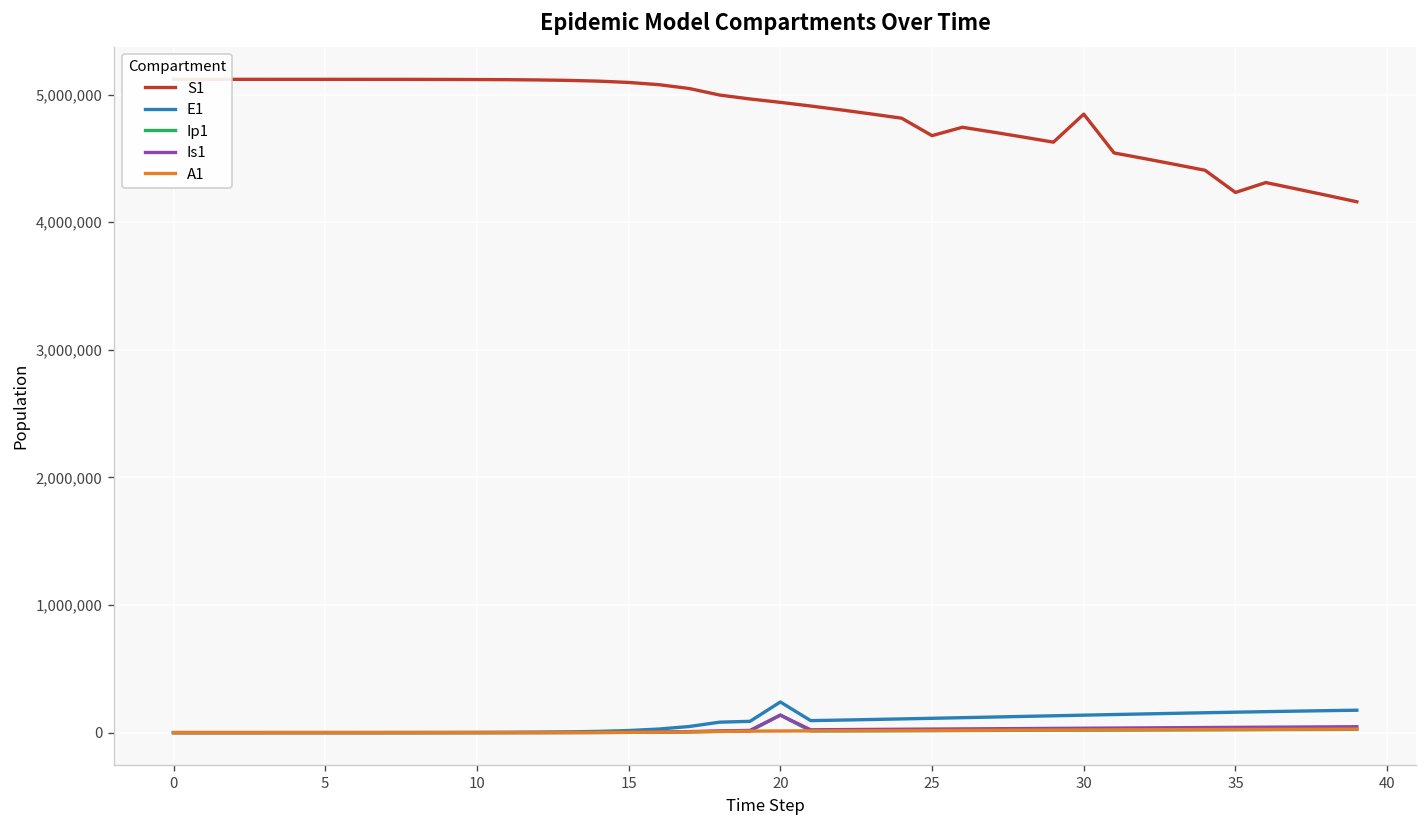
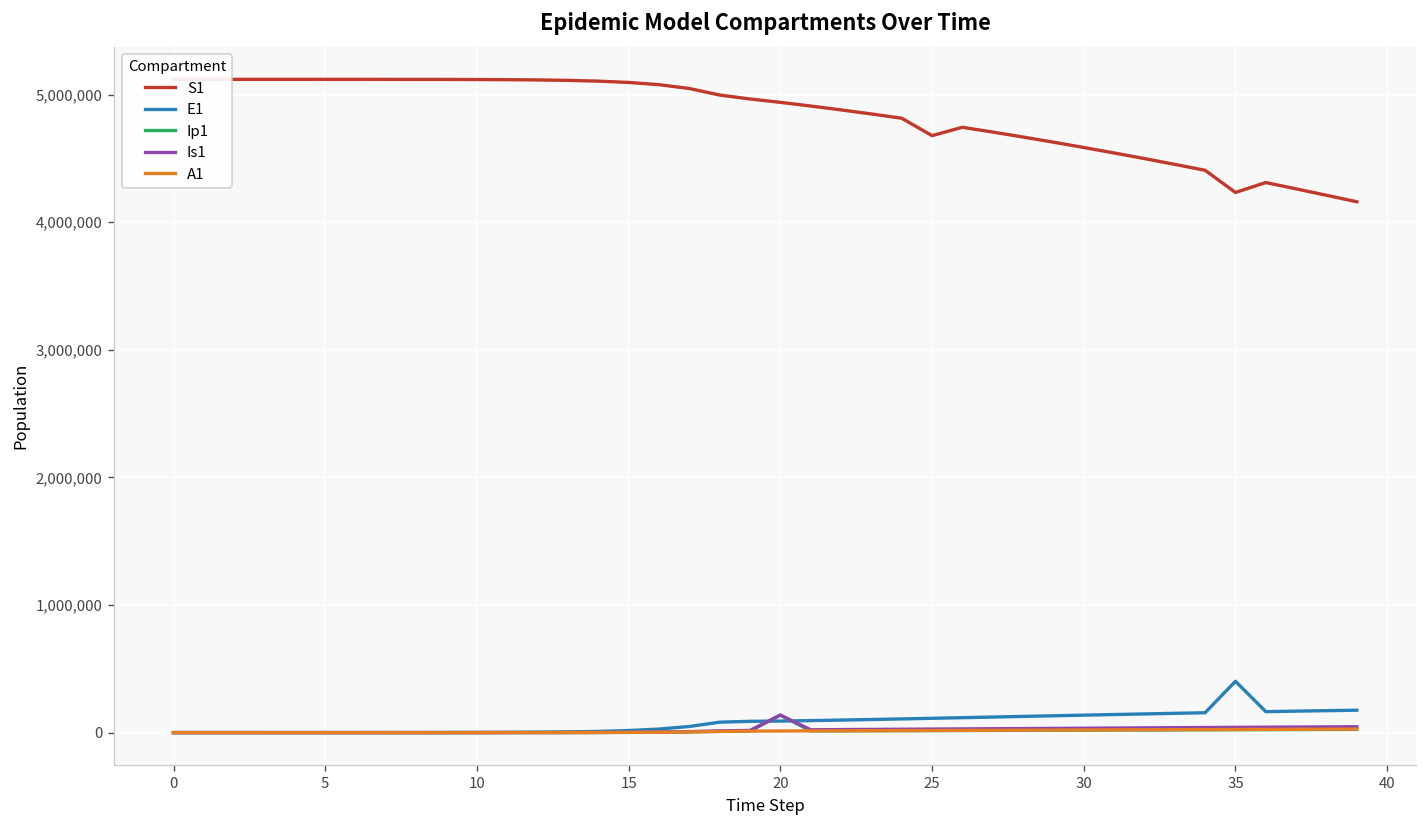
  {
    "S1": {
      "5": "5,120,000",
      "10": "5,120,000",
      "15": "5,100,000",
      "20": "4,940,000",
      "25": "4,680,000",
-     "30": "4,850,000",
+     "30": "4,590,000",
      "35": "4,230,000"
    },
    "E1": {
-     "20": "240,000",
+     "20": "90,000",
      "25": "110,000",
      "30": "140,000",
-     "35": "160,000"
+     "35": "400,000"
    },
    "A1": {
      "20": "10,000"
    }
  }
